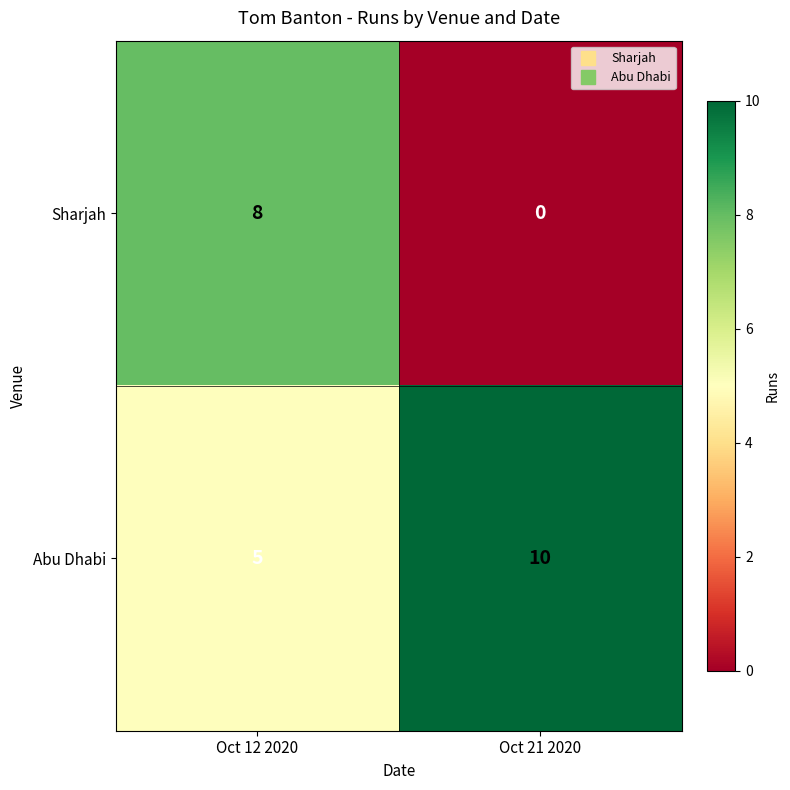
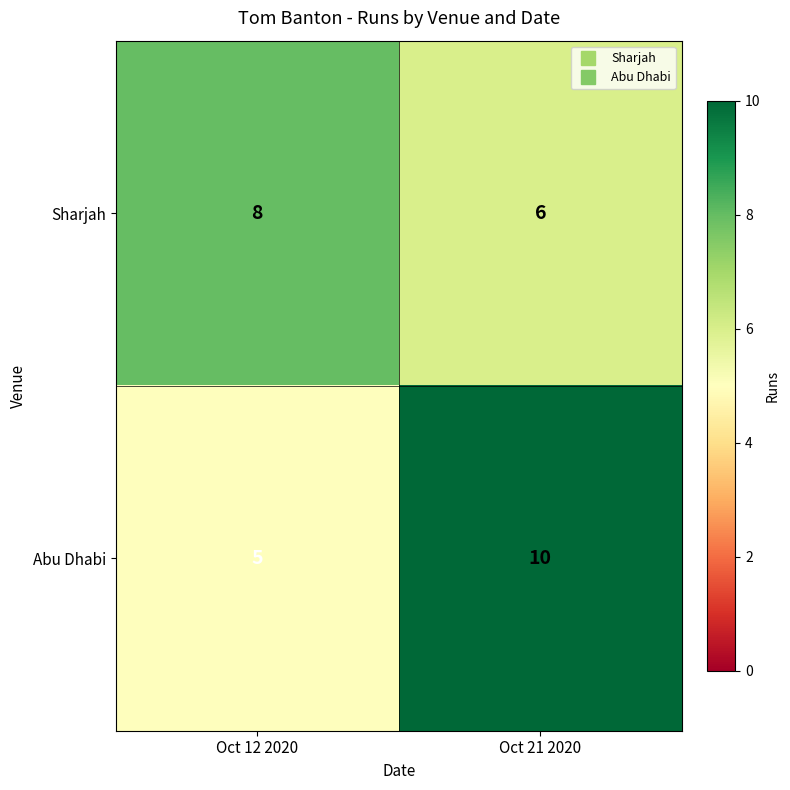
  {
    "Sharjah": {
      "Oct 12 2020": 8,
-     "Oct 21 2020": 0
+     "Oct 21 2020": 6
    },
    "Abu Dhabi": {
      "Oct 12 2020": 5,
      "Oct 21 2020": 10
    }
  }
